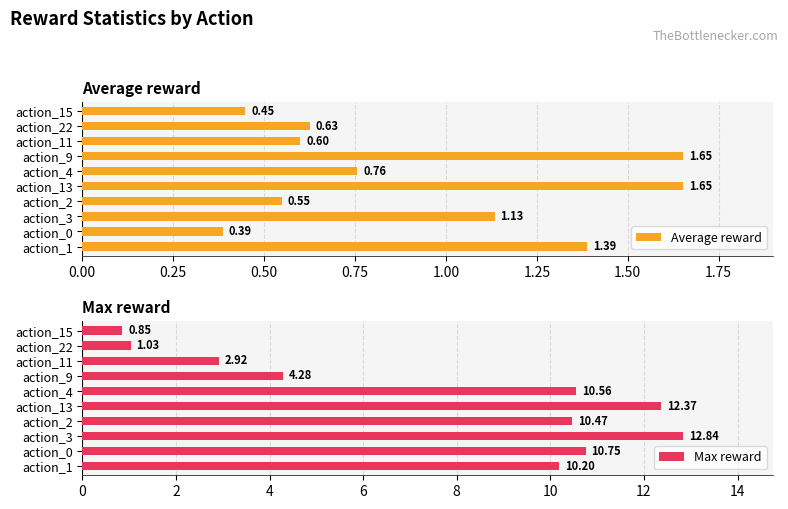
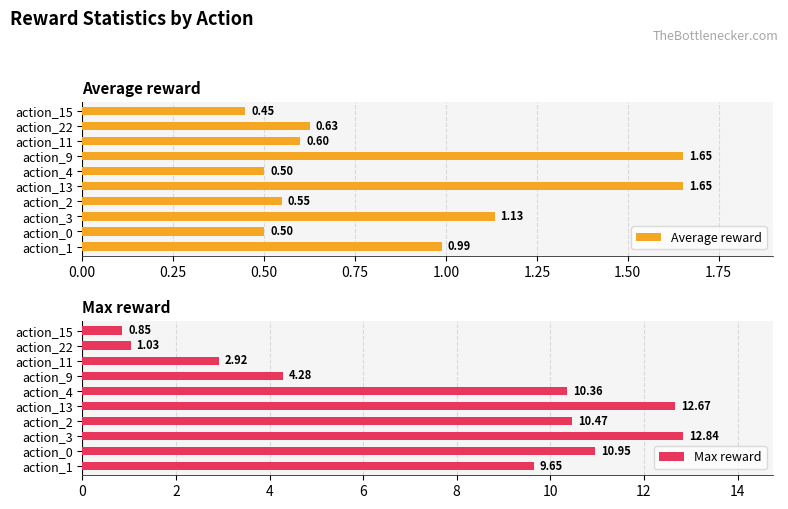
  {
    "Average reward": {
      "action_15": 0.45,
      "action_22": 0.63,
      "action_11": 0.60,
      "action_9": 1.65,
-     "action_4": 0.76,
+     "action_4": 0.50,
      "action_13": 1.65,
      "action_2": 0.55,
      "action_3": 1.13,
-     "action_0": 0.39,
-     "action_1": 1.39
+     "action_0": 0.50,
+     "action_1": 0.99
    },
    "Max reward": {
      "action_15": 0.85,
      "action_22": 1.03,
      "action_11": 2.92,
      "action_9": 4.28,
-     "action_4": 10.56,
-     "action_13": 12.37,
+     "action_4": 10.36,
+     "action_13": 12.67,
      "action_2": 10.47,
      "action_3": 12.84,
-     "action_0": 10.75,
-     "action_1": 10.20
+     "action_0": 10.95,
+     "action_1": 9.65
    }
  }
